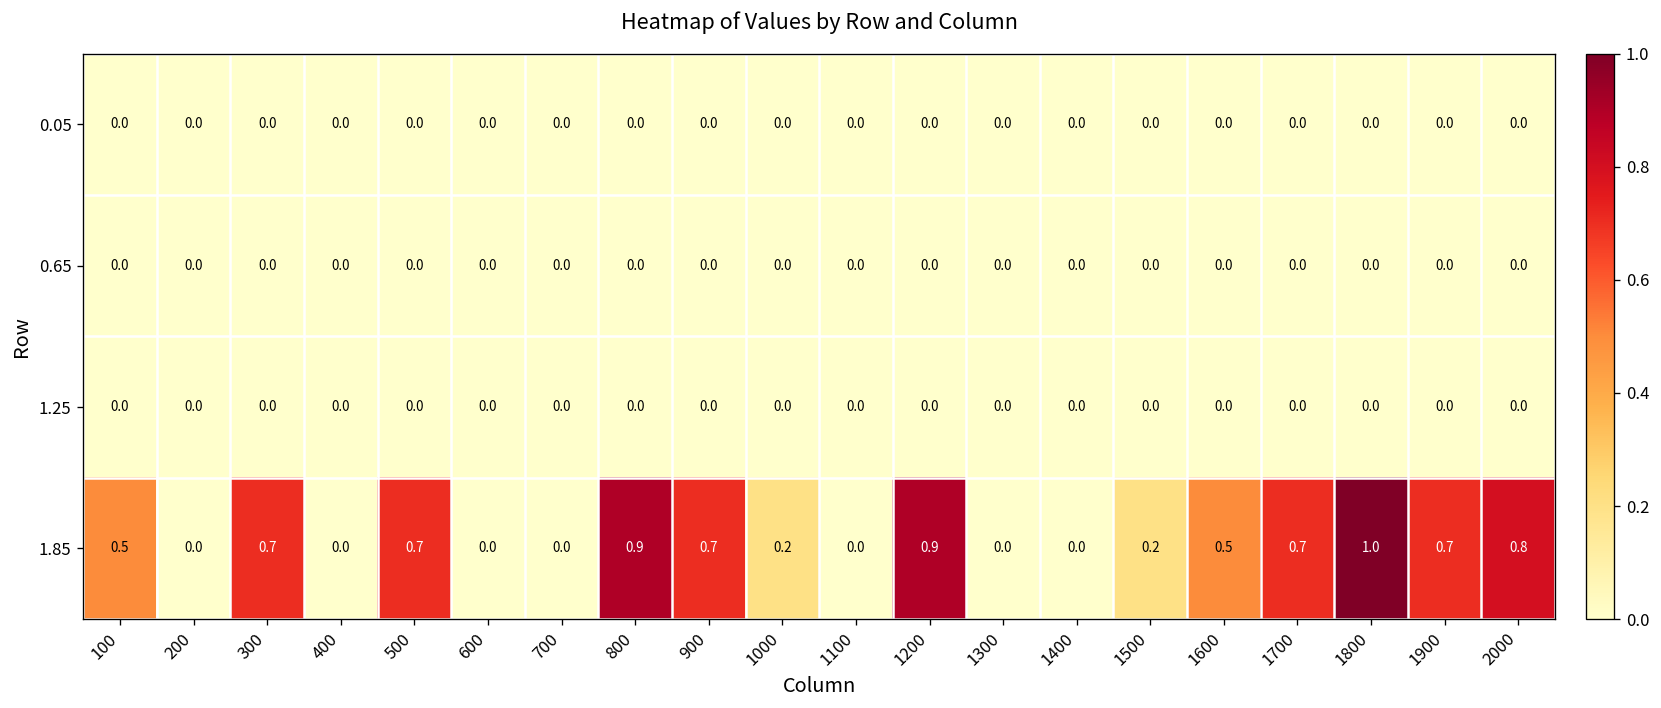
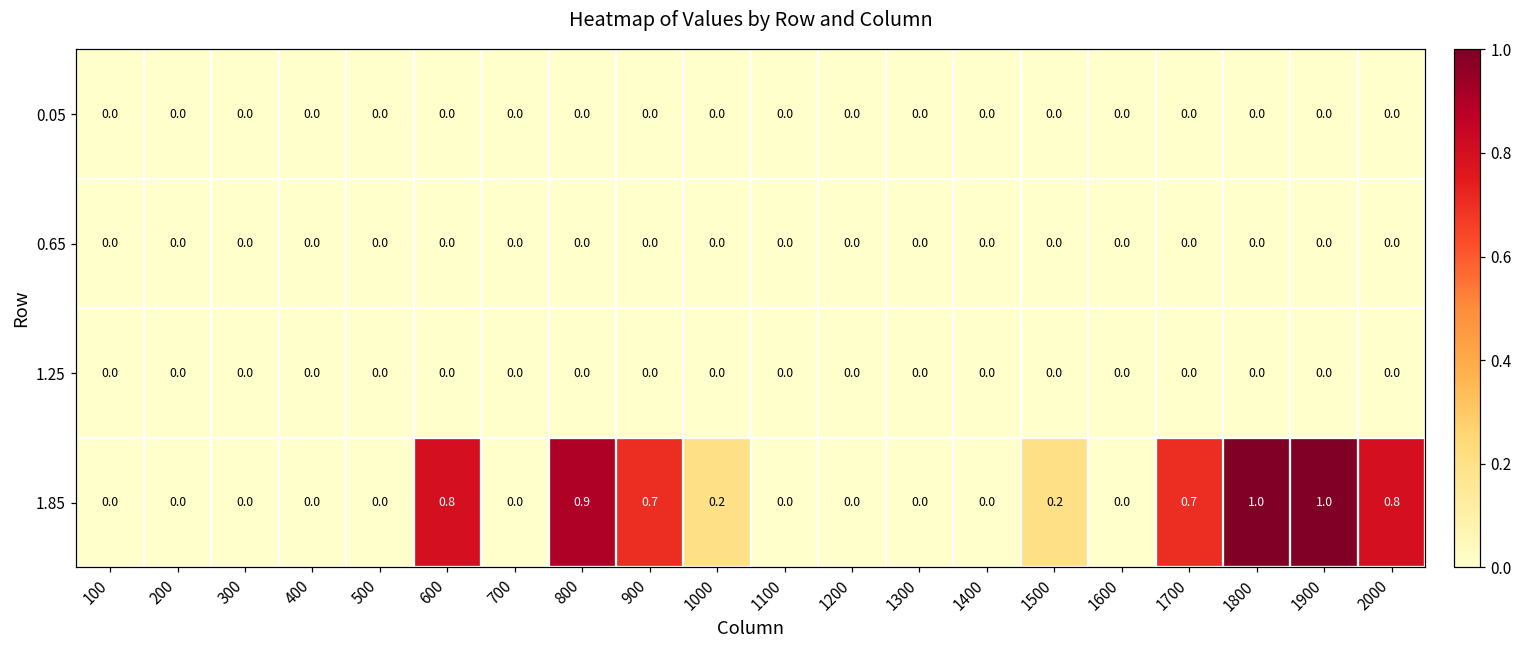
  {
    "0.05": {
      "100": 0.0,
      "200": 0.0,
      "300": 0.0,
      "400": 0.0,
      "500": 0.0,
      "600": 0.0,
      "700": 0.0,
      "800": 0.0,
      "900": 0.0,
      "1000": 0.0,
      "1100": 0.0,
      "1200": 0.0,
      "1300": 0.0,
      "1400": 0.0,
      "1500": 0.0,
      "1600": 0.0,
      "1700": 0.0,
      "1800": 0.0,
      "1900": 0.0,
      "2000": 0.0
    },
    "0.65": {
      "100": 0.0,
      "200": 0.0,
      "300": 0.0,
      "400": 0.0,
      "500": 0.0,
      "600": 0.0,
      "700": 0.0,
      "800": 0.0,
      "900": 0.0,
      "1000": 0.0,
      "1100": 0.0,
      "1200": 0.0,
      "1300": 0.0,
      "1400": 0.0,
      "1500": 0.0,
      "1600": 0.0,
      "1700": 0.0,
      "1800": 0.0,
      "1900": 0.0,
      "2000": 0.0
    },
    "1.25": {
      "100": 0.0,
      "200": 0.0,
      "300": 0.0,
      "400": 0.0,
      "500": 0.0,
      "600": 0.0,
      "700": 0.0,
      "800": 0.0,
      "900": 0.0,
      "1000": 0.0,
      "1100": 0.0,
      "1200": 0.0,
      "1300": 0.0,
      "1400": 0.0,
      "1500": 0.0,
      "1600": 0.0,
      "1700": 0.0,
      "1800": 0.0,
      "1900": 0.0,
      "2000": 0.0
    },
    "1.85": {
-     "100": 0.5,
+     "100": 0.0,
      "200": 0.0,
-     "300": 0.7,
+     "300": 0.0,
      "400": 0.0,
-     "500": 0.7,
-     "600": 0.0,
+     "500": 0.0,
+     "600": 0.8,
      "700": 0.0,
      "800": 0.9,
      "900": 0.7,
      "1000": 0.2,
      "1100": 0.0,
-     "1200": 0.9,
+     "1200": 0.0,
      "1300": 0.0,
      "1400": 0.0,
      "1500": 0.2,
-     "1600": 0.5,
+     "1600": 0.0,
      "1700": 0.7,
      "1800": 1.0,
-     "1900": 0.7,
+     "1900": 1.0,
      "2000": 0.8
    }
  }
